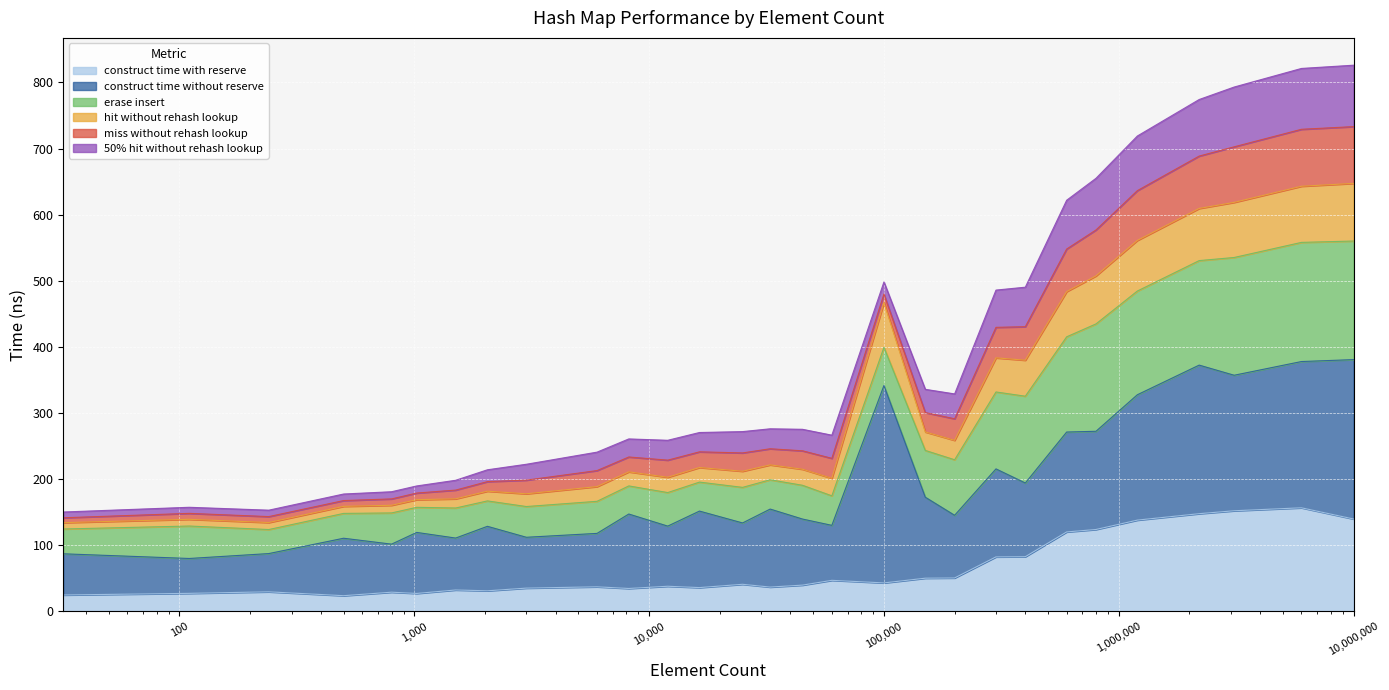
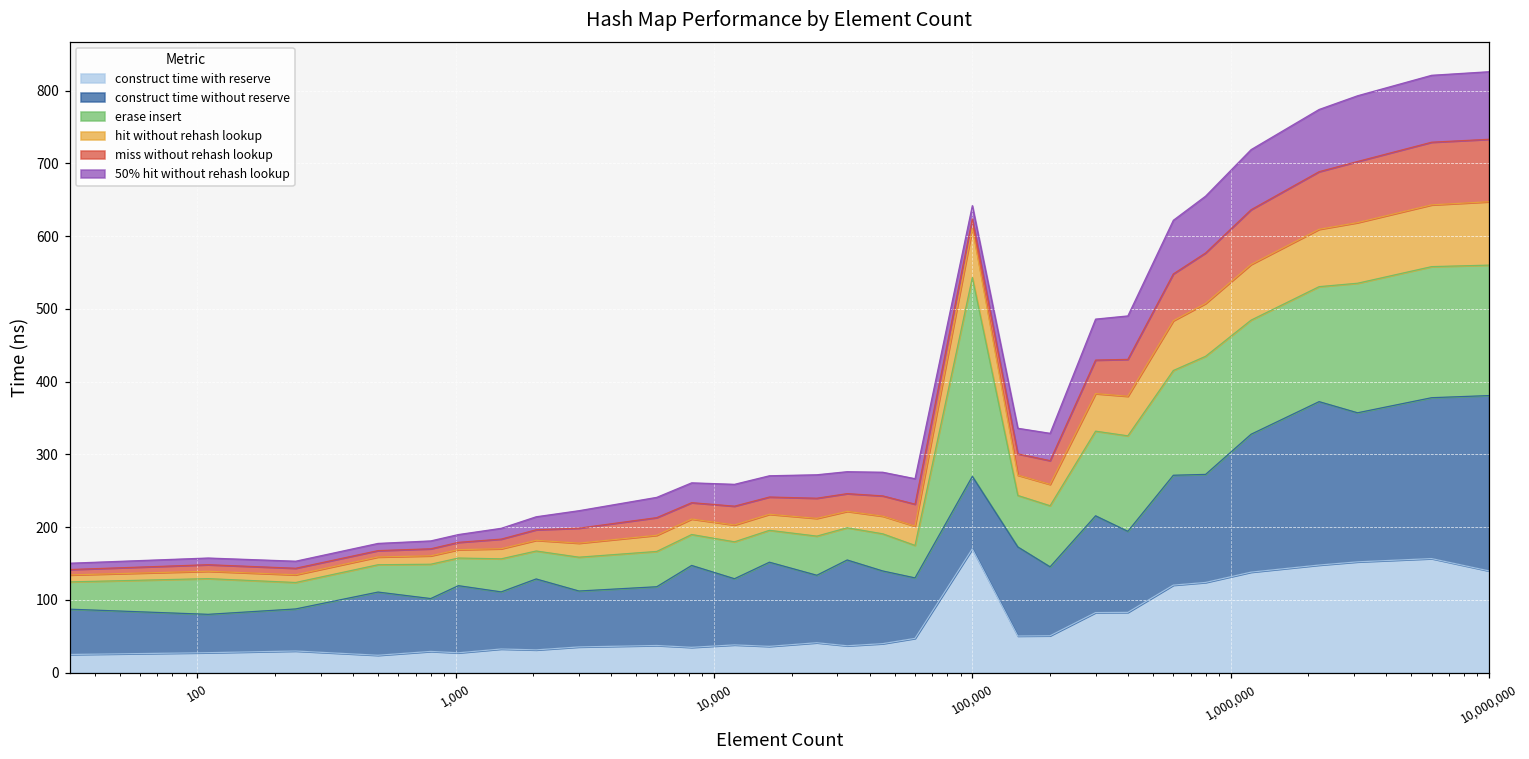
  {
    "construct time with reserve": {
-     "100,000": 40,
+     "100,000": 170,
      "10,000,000": 140
    },
    "construct time without reserve": {
-     "100,000": 300,
+     "100,000": 100,
      "10,000,000": 240
    },
    "erase insert": {
-     "100,000": 60,
+     "100,000": 270,
      "10,000,000": 180
    },
    "hit without rehash lookup": {
      "100,000": 70,
      "10,000,000": 90
    },
    "miss without rehash lookup": {
      "100,000": 10,
      "10,000,000": 90
    },
    "50% hit without rehash lookup": {
      "100,000": 20,
      "10,000,000": 90
    }
  }
